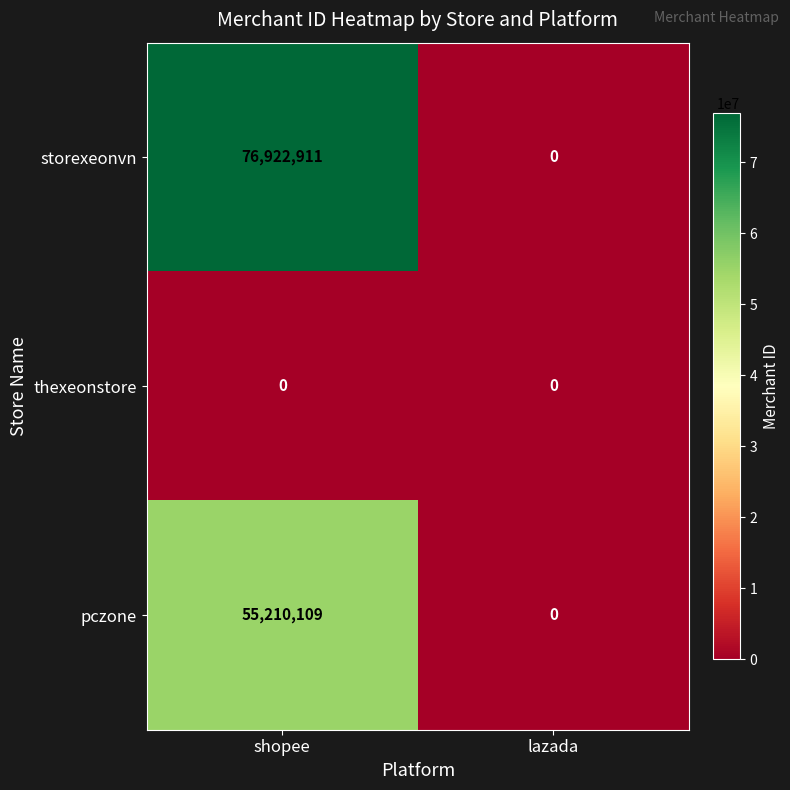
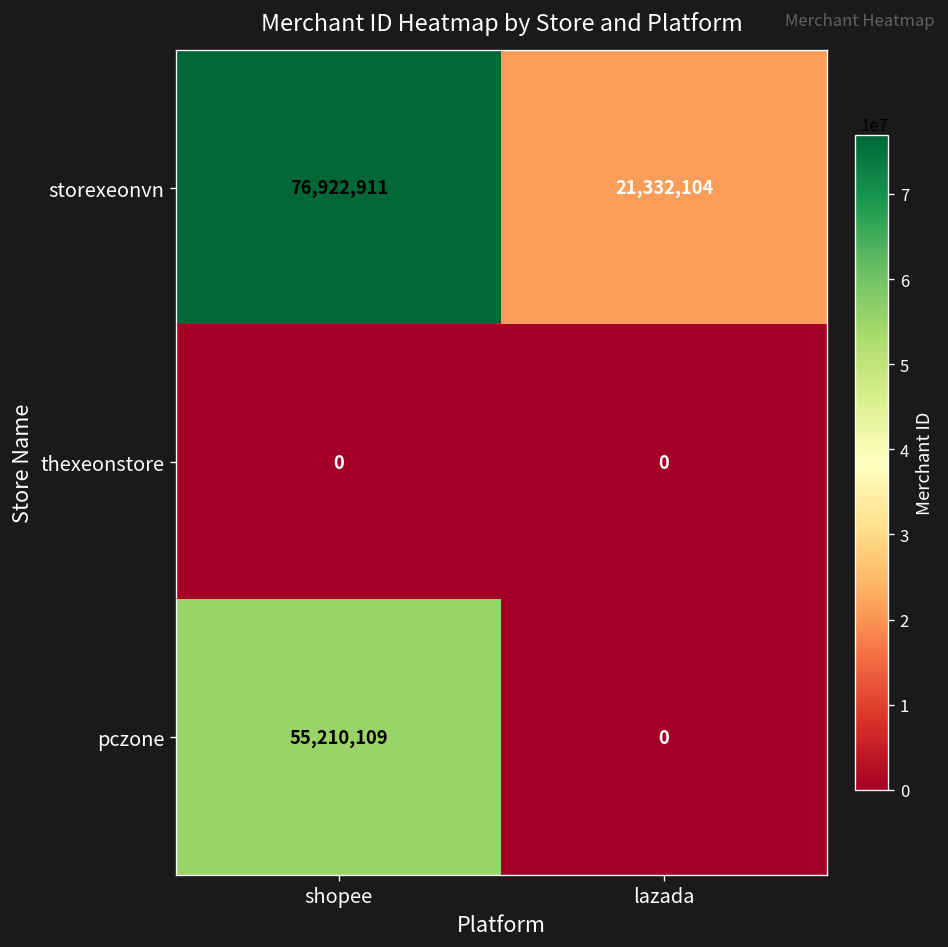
  {
    "storexeonvn": {
      "shopee": "76,922,911",
-     "lazada": "0"
+     "lazada": "21,332,104"
    },
    "thexeonstore": {
      "shopee": "0",
      "lazada": "0"
    },
    "pczone": {
      "shopee": "55,210,109",
      "lazada": "0"
    }
  }
